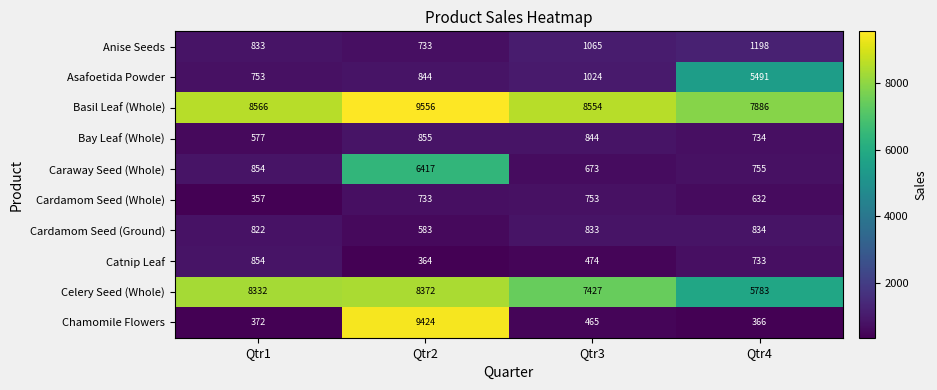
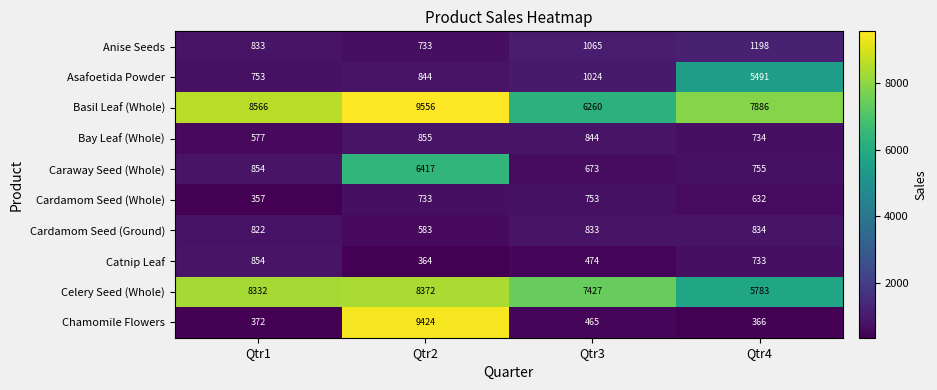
  {
    "Anise Seeds": {
      "Qtr1": 833,
      "Qtr2": 733,
      "Qtr3": 1065,
      "Qtr4": 1198
    },
    "Asafoetida Powder": {
      "Qtr1": 753,
      "Qtr2": 844,
      "Qtr3": 1024,
      "Qtr4": 5491
    },
    "Basil Leaf (Whole)": {
      "Qtr1": 8566,
      "Qtr2": 9556,
-     "Qtr3": 8554,
+     "Qtr3": 6260,
      "Qtr4": 7886
    },
    "Bay Leaf (Whole)": {
      "Qtr1": 577,
      "Qtr2": 855,
      "Qtr3": 844,
      "Qtr4": 734
    },
    "Caraway Seed (Whole)": {
      "Qtr1": 854,
      "Qtr2": 6417,
      "Qtr3": 673,
      "Qtr4": 755
    },
    "Cardamom Seed (Whole)": {
      "Qtr1": 357,
      "Qtr2": 733,
      "Qtr3": 753,
      "Qtr4": 632
    },
    "Cardamom Seed (Ground)": {
      "Qtr1": 822,
      "Qtr2": 583,
      "Qtr3": 833,
      "Qtr4": 834
    },
    "Catnip Leaf": {
      "Qtr1": 854,
      "Qtr2": 364,
      "Qtr3": 474,
      "Qtr4": 733
    },
    "Celery Seed (Whole)": {
      "Qtr1": 8332,
      "Qtr2": 8372,
      "Qtr3": 7427,
      "Qtr4": 5783
    },
    "Chamomile Flowers": {
      "Qtr1": 372,
      "Qtr2": 9424,
      "Qtr3": 465,
      "Qtr4": 366
    }
  }
